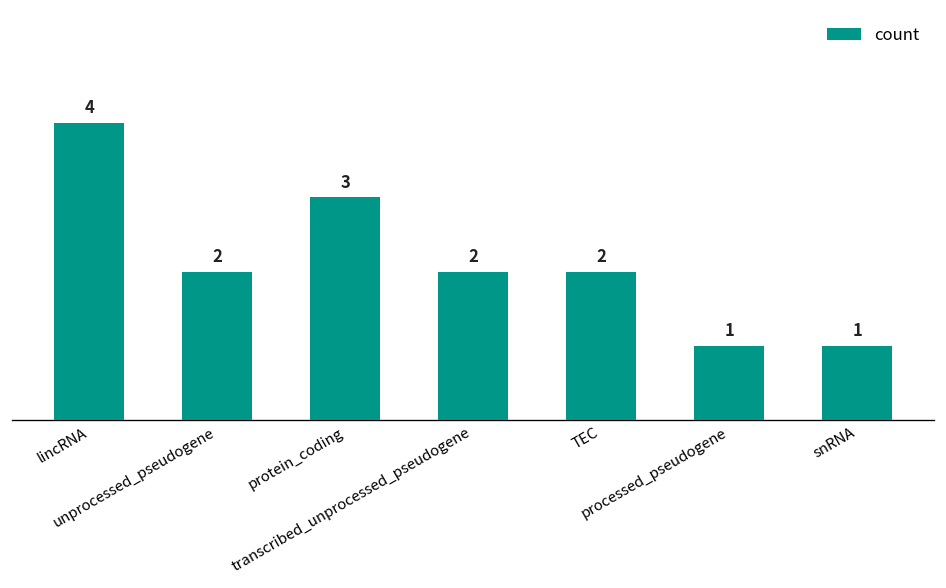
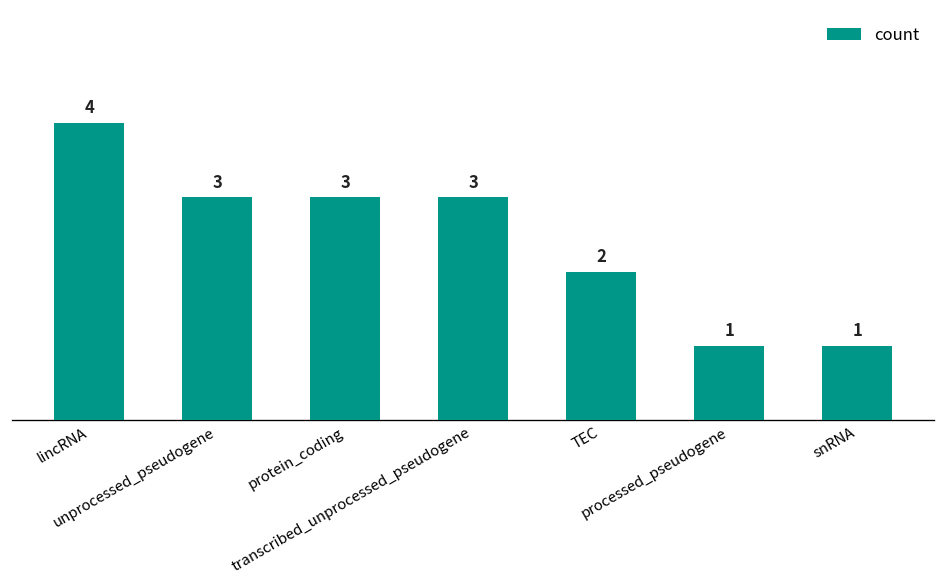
  {
    "lincRNA": 4,
-   "unprocessed_pseudogene": 2,
+   "unprocessed_pseudogene": 3,
    "protein_coding": 3,
-   "transcribed_unprocessed_pseudogene": 2,
+   "transcribed_unprocessed_pseudogene": 3,
    "TEC": 2,
    "processed_pseudogene": 1,
    "snRNA": 1
  }
